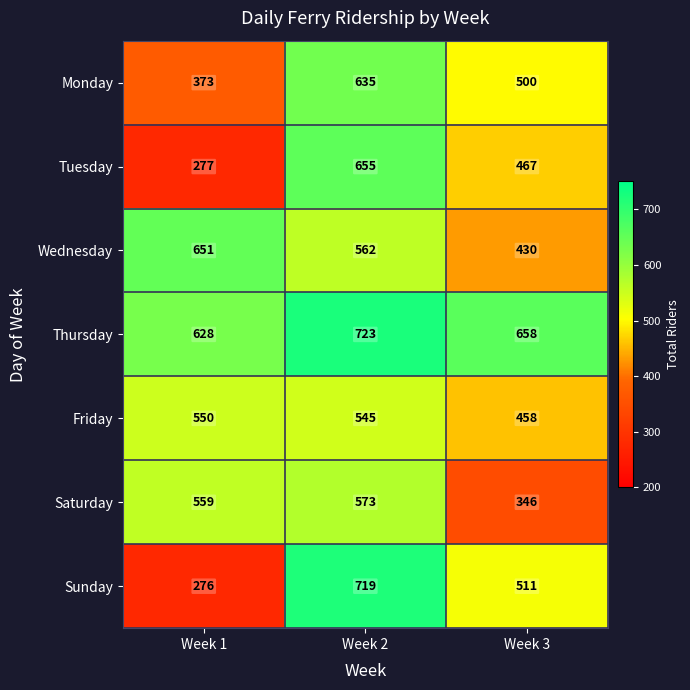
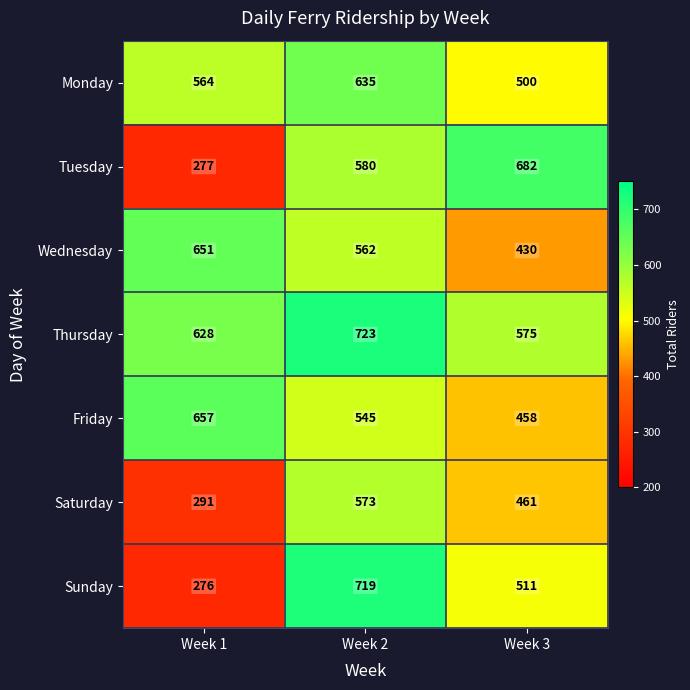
  {
    "Monday": {
-     "Week 1": 373
+     "Week 1": 564
    },
    "Tuesday": {
-     "Week 2": 655,
-     "Week 3": 467
+     "Week 2": 580,
+     "Week 3": 682
    },
    "Thursday": {
-     "Week 3": 658
+     "Week 3": 575
    },
    "Friday": {
-     "Week 1": 550
+     "Week 1": 657
    },
    "Saturday": {
-     "Week 1": 559,
-     "Week 3": 346
+     "Week 1": 291,
+     "Week 3": 461
    }
  }
